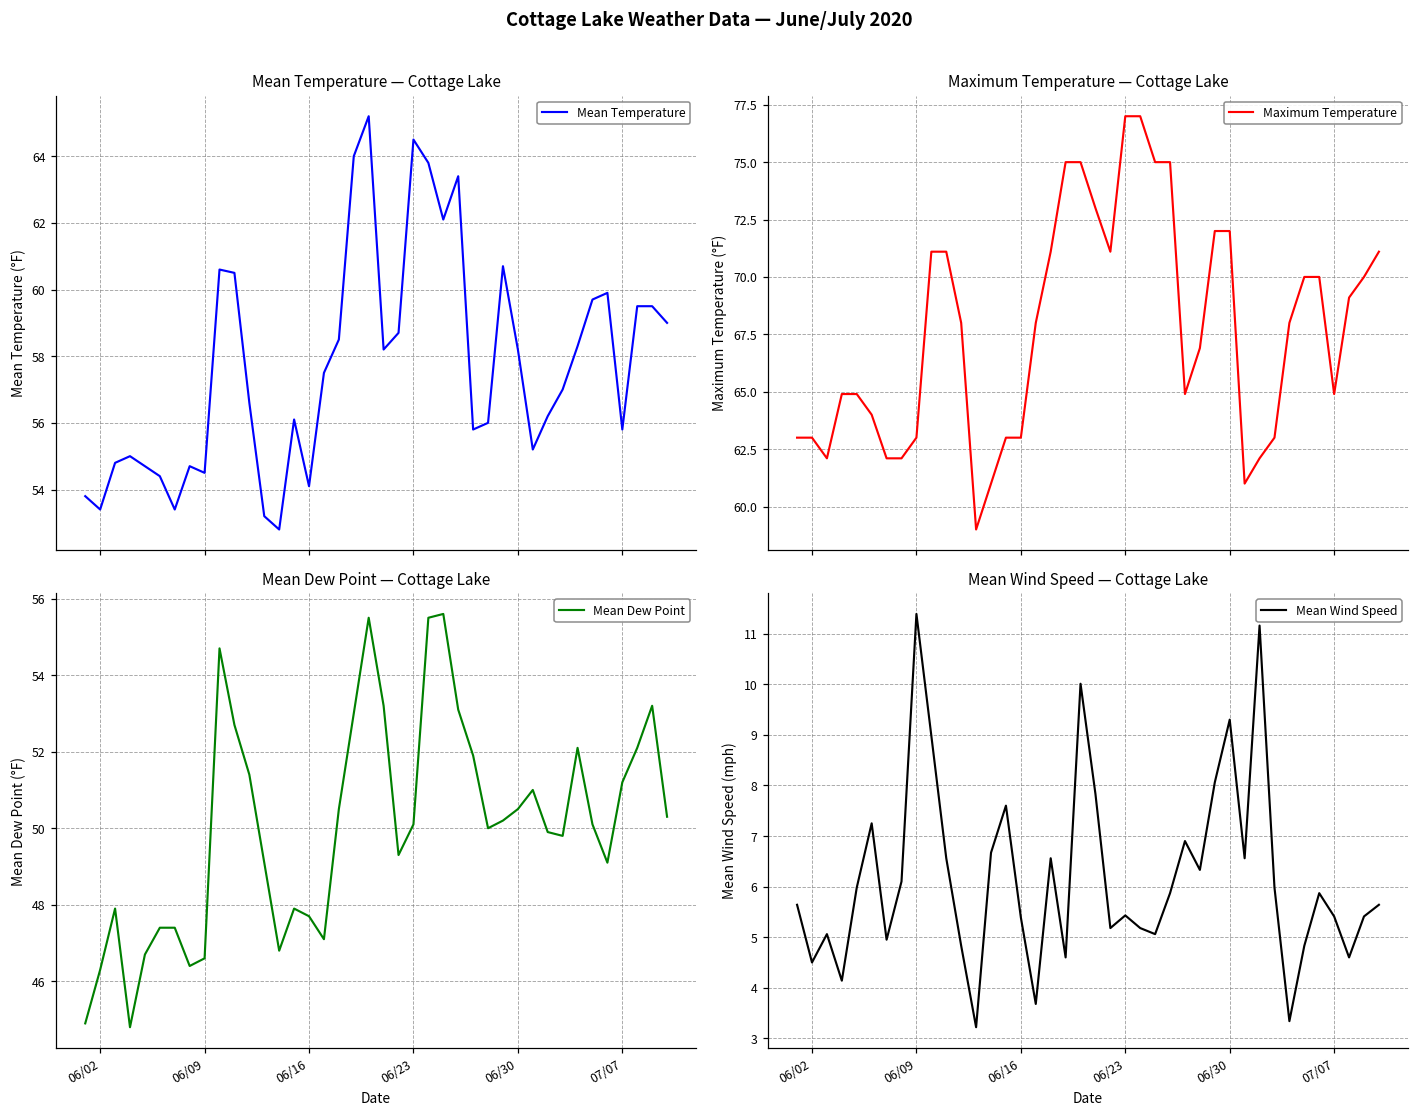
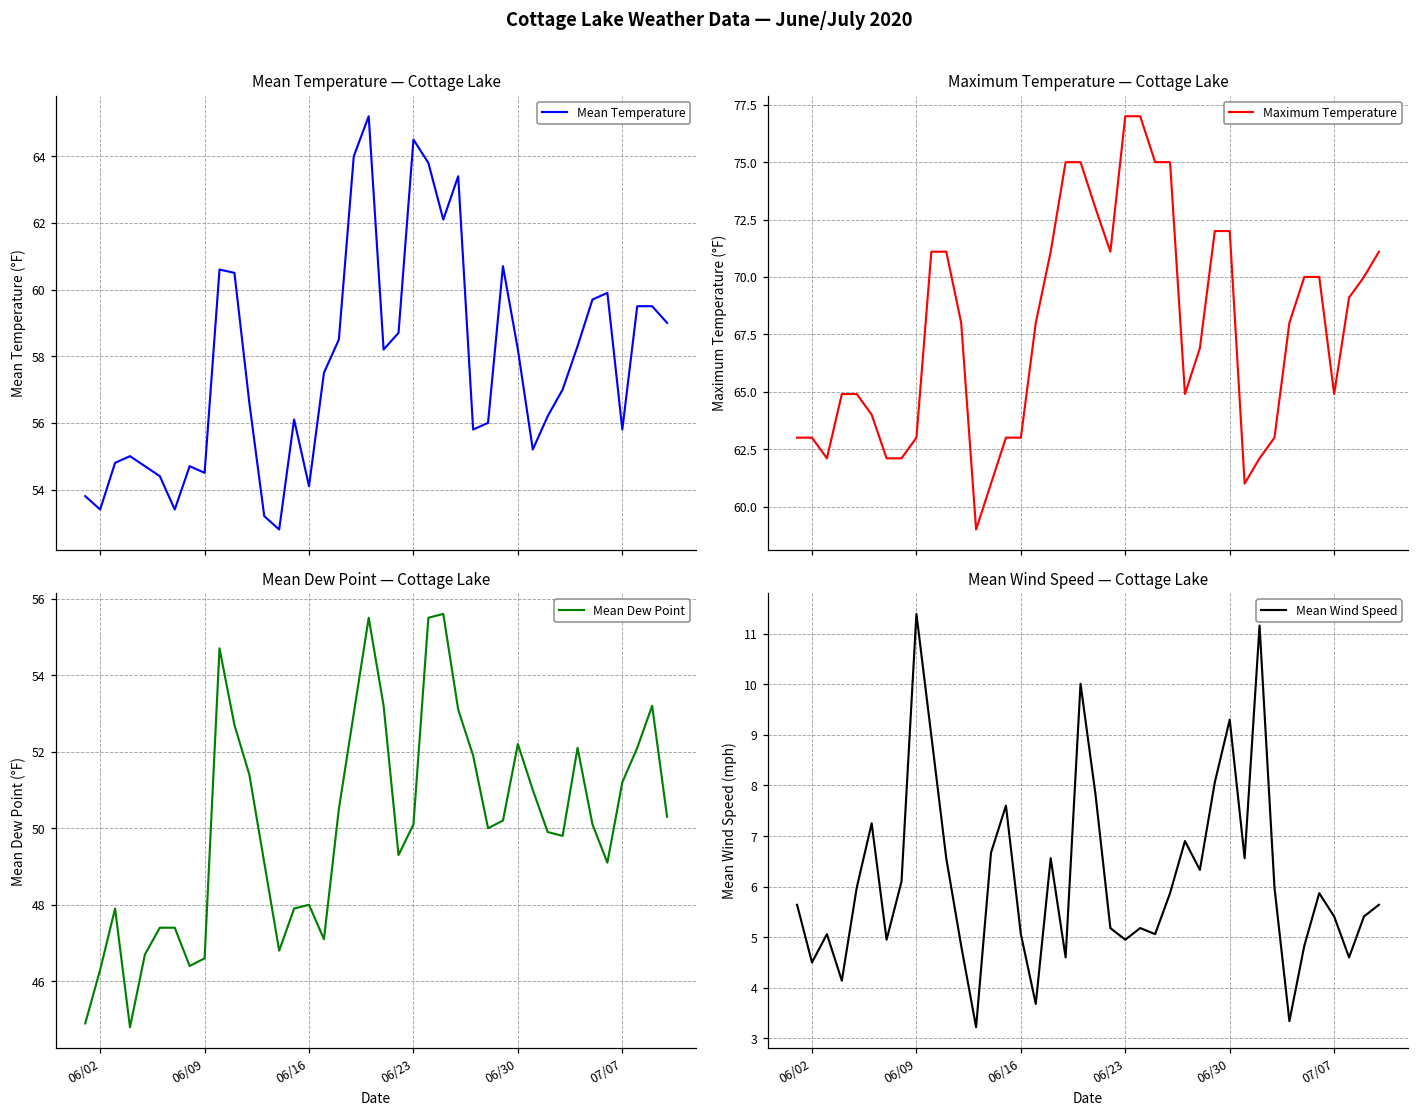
  {
    "Mean Dew Point — Cottage Lake": {
      "06/02": 46.3,
      "06/09": 46.6,
-     "06/16": 47.7,
+     "06/16": 48.0,
      "06/23": 50.1,
-     "06/30": 50.5,
+     "06/30": 52.2,
      "07/07": 51.2
    },
    "Mean Wind Speed — Cottage Lake": {
      "06/02": 4.5,
      "06/09": 11.4,
-     "06/16": 5.4,
-     "06/23": 5.4,
+     "06/16": 5.1,
+     "06/23": 5.0,
      "06/30": 9.3,
      "07/07": 5.4
    }
  }
